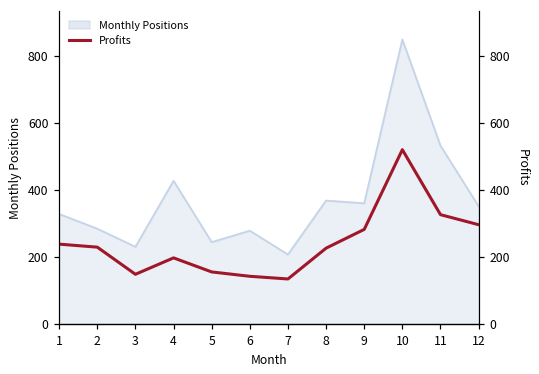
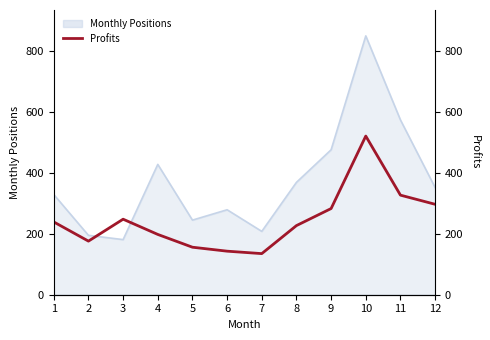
  {
    "Monthly Positions": {
      "1": 330,
-     "2": 290,
-     "3": 230,
+     "2": 200,
+     "3": 180,
      "4": 430,
      "5": 250,
      "6": 280,
      "7": 210,
      "8": 370,
-     "9": 360,
+     "9": 480,
      "10": 850,
-     "11": 530,
+     "11": 570,
      "12": 350
    },
    "Profits": {
      "1": 240,
-     "2": 230,
-     "3": 150,
+     "2": 180,
+     "3": 250,
      "4": 200,
      "5": 160,
      "6": 140,
      "7": 140,
      "8": 230,
      "9": 280,
      "10": 520,
      "11": 330,
      "12": 300
    }
  }
